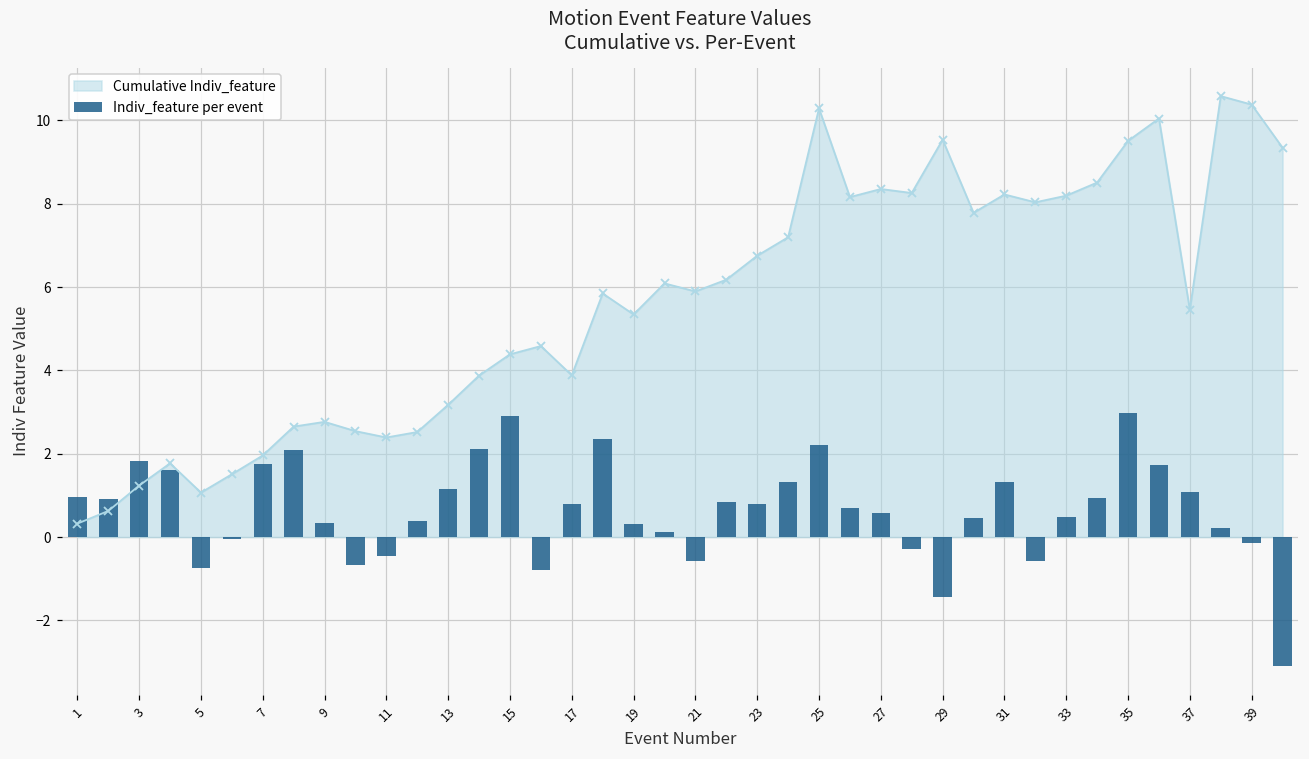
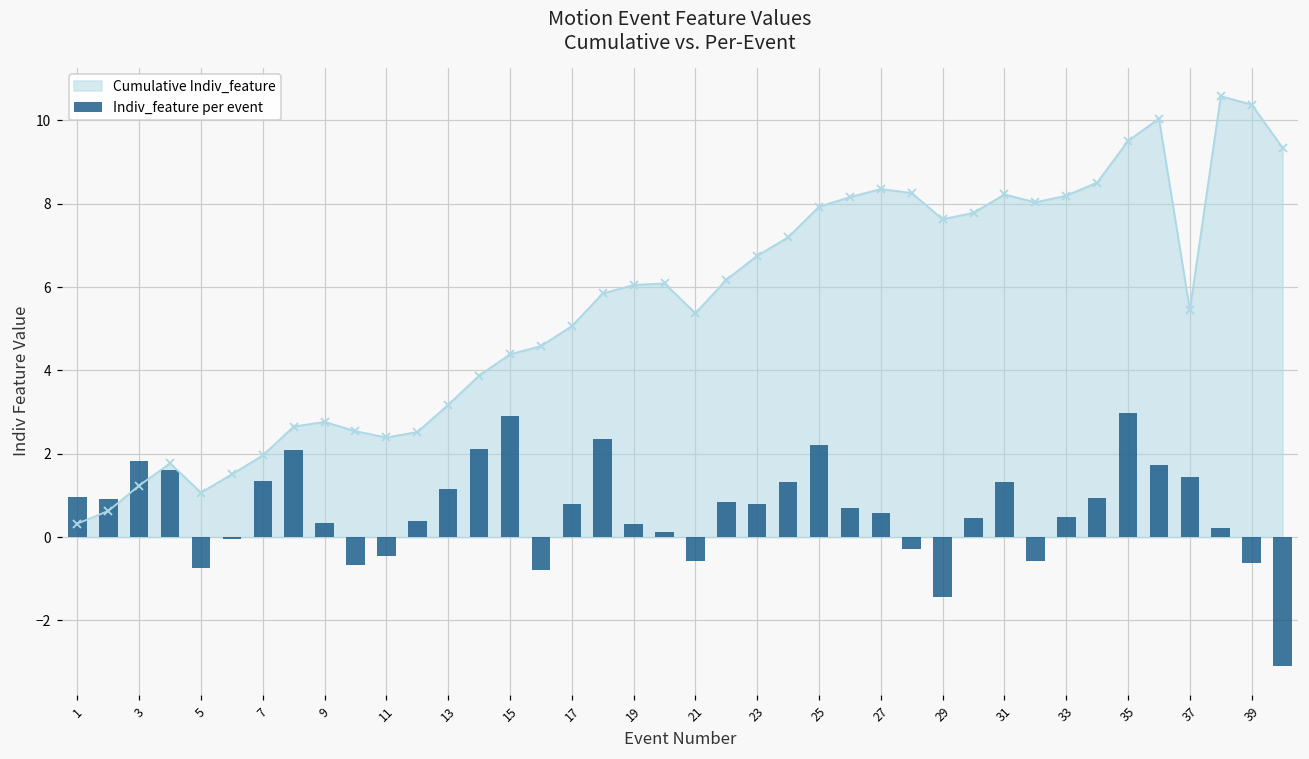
  {
    "Cumulative Indiv_feature": {
      "1": 0.3,
      "3": 1.2,
      "5": 1.1,
      "7": 2.0,
      "9": 2.8,
      "11": 2.4,
      "13": 3.2,
      "15": 4.4,
-     "17": 3.9,
-     "19": 5.3,
-     "21": 5.9,
+     "17": 5.1,
+     "19": 6.1,
+     "21": 5.4,
      "23": 6.8,
-     "25": 10.3,
+     "25": 7.9,
      "27": 8.4,
-     "29": 9.5,
+     "29": 7.6,
      "31": 8.2,
      "33": 8.2,
      "35": 9.5,
      "37": 5.5,
      "39": 10.4
    },
    "Indiv_feature per event": {
      "1": 1.0,
      "3": 1.8,
      "5": -0.7,
-     "7": 1.8,
+     "7": 1.4,
      "9": 0.3,
      "11": -0.5,
      "13": 1.2,
      "15": 2.9,
      "17": 0.8,
      "19": 0.3,
      "21": -0.6,
      "23": 0.8,
      "25": 2.2,
      "27": 0.6,
      "29": -1.4,
      "31": 1.3,
      "33": 0.5,
      "35": 3.0,
-     "37": 1.1,
-     "39": -0.1
+     "37": 1.5,
+     "39": -0.6
    }
  }
